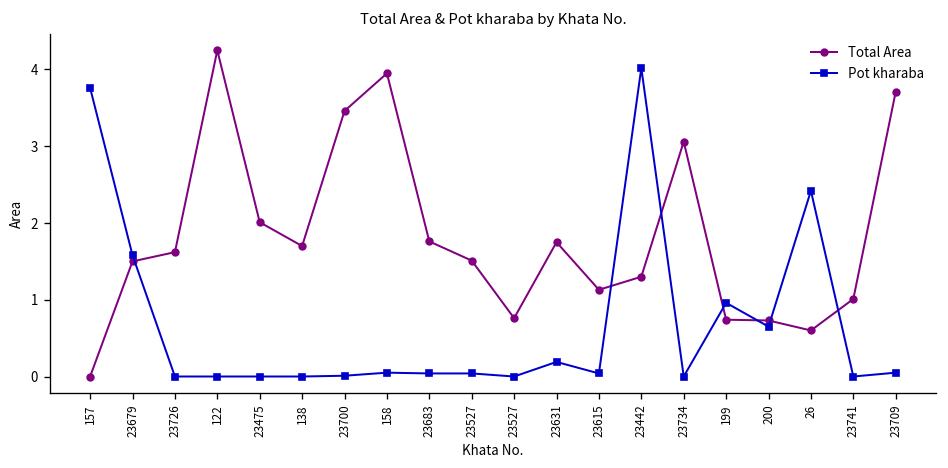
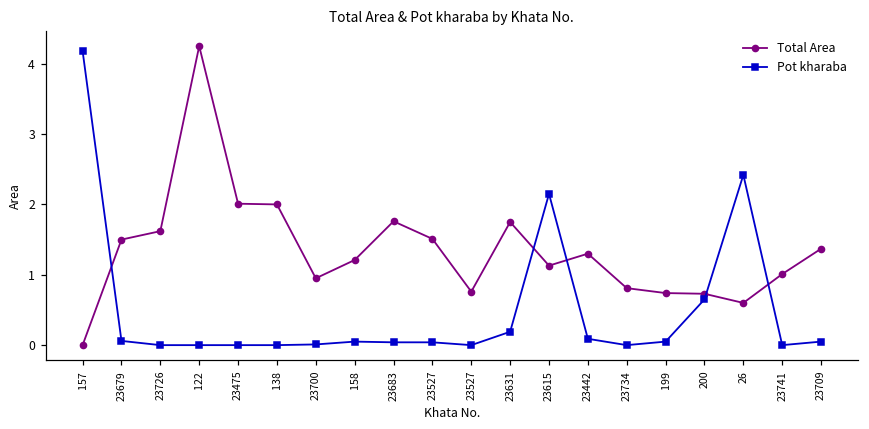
  {
    "Total Area": {
      "157": 0.0,
      "23679": 1.5,
      "23726": 1.6,
      "122": 4.3,
      "23475": 2.0,
-     "138": 1.7,
-     "23700": 3.5,
-     "158": 4.0,
+     "138": 2.0,
+     "23700": 1.0,
+     "158": 1.2,
      "23683": 1.8,
      "23631": 1.8,
      "23615": 1.1,
      "23442": 1.3,
-     "23734": 3.1,
+     "23734": 0.8,
      "199": 0.7,
      "200": 0.7,
      "26": 0.6,
      "23741": 1.0,
-     "23709": 3.7
+     "23709": 1.4
    },
    "Pot kharaba": {
-     "157": 3.8,
-     "23679": 1.6,
+     "157": 4.2,
+     "23679": 0.1,
      "23726": 0.0,
      "122": 0.0,
      "23475": 0.0,
      "138": 0.0,
      "23700": 0.0,
      "158": 0.1,
      "23683": 0.0,
      "23631": 0.2,
-     "23615": 0.0,
-     "23442": 4.0,
+     "23615": 2.2,
+     "23442": 0.1,
      "23734": 0.0,
-     "199": 1.0,
+     "199": 0.1,
      "200": 0.7,
      "26": 2.4,
      "23741": 0.0,
      "23709": 0.1
    }
  }
